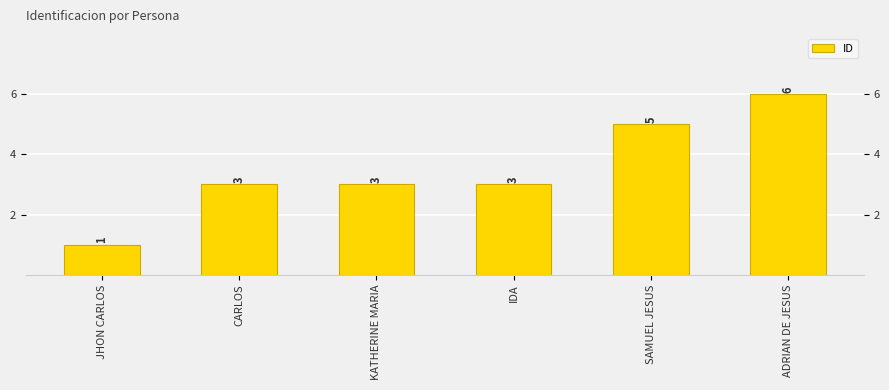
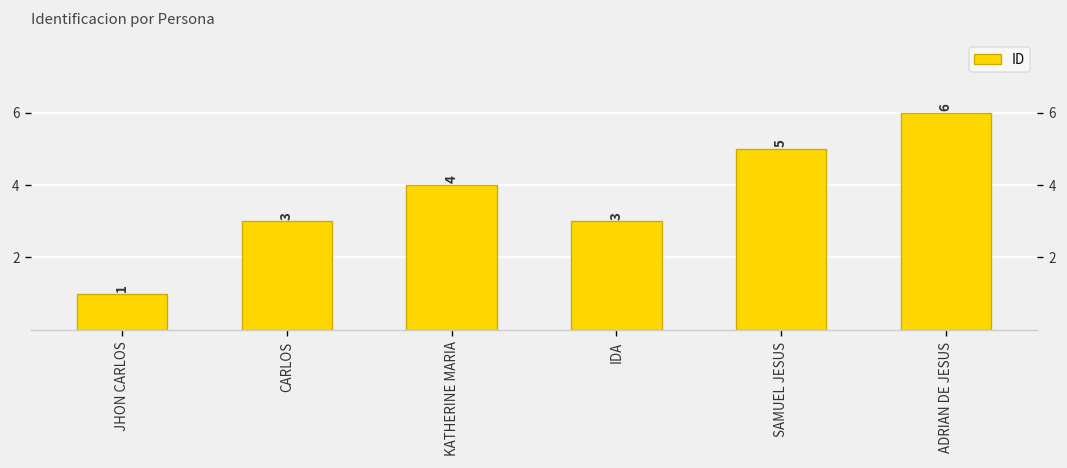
  {
    "JHON CARLOS": 1,
    "CARLOS": 3,
-   "KATHERINE MARIA": 3,
+   "KATHERINE MARIA": 4,
    "IDA": 3,
    "SAMUEL JESUS": 5,
    "ADRIAN DE JESUS": 6
  }
